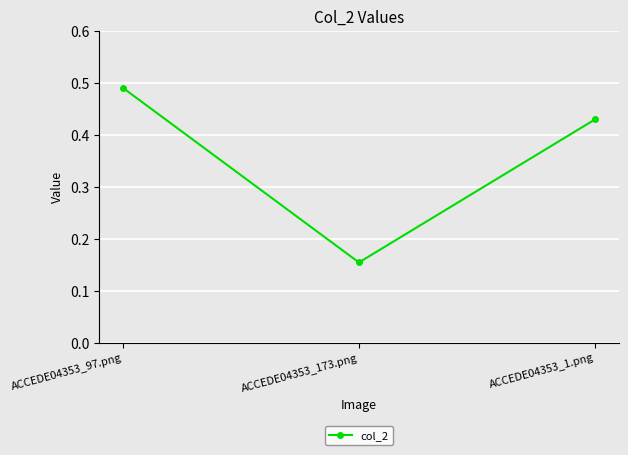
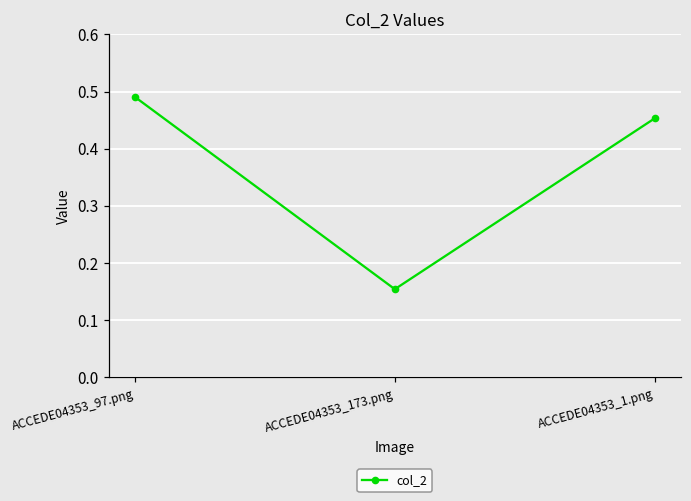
  {
    "ACCEDE04353_97.png": 0.49,
    "ACCEDE04353_173.png": 0.15,
-   "ACCEDE04353_1.png": 0.43
+   "ACCEDE04353_1.png": 0.45
  }
